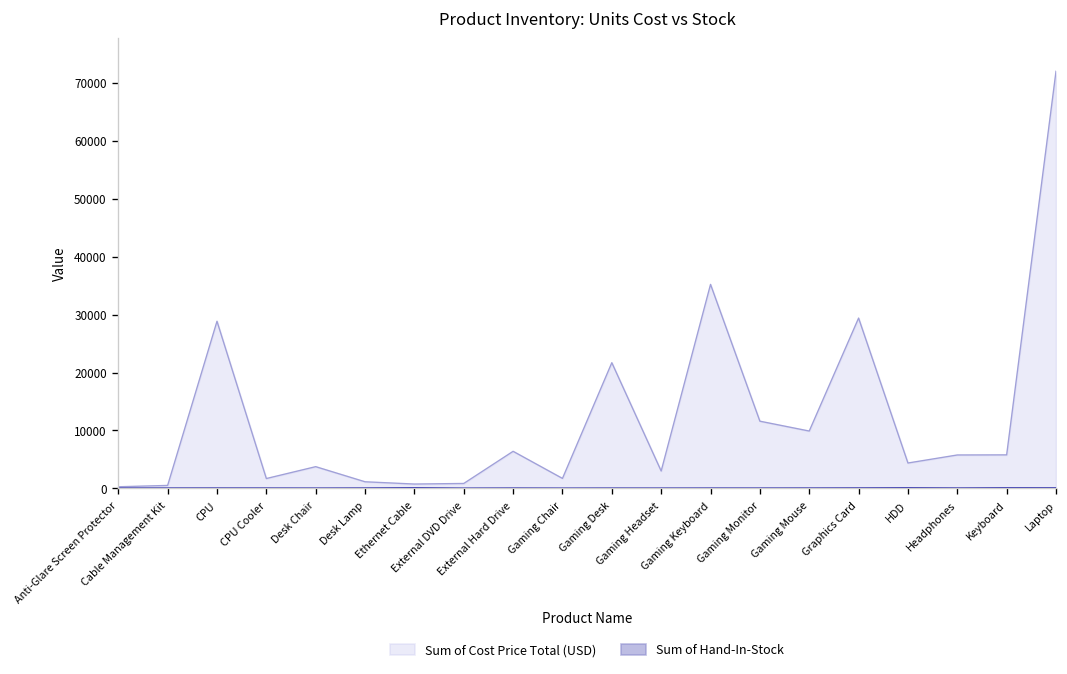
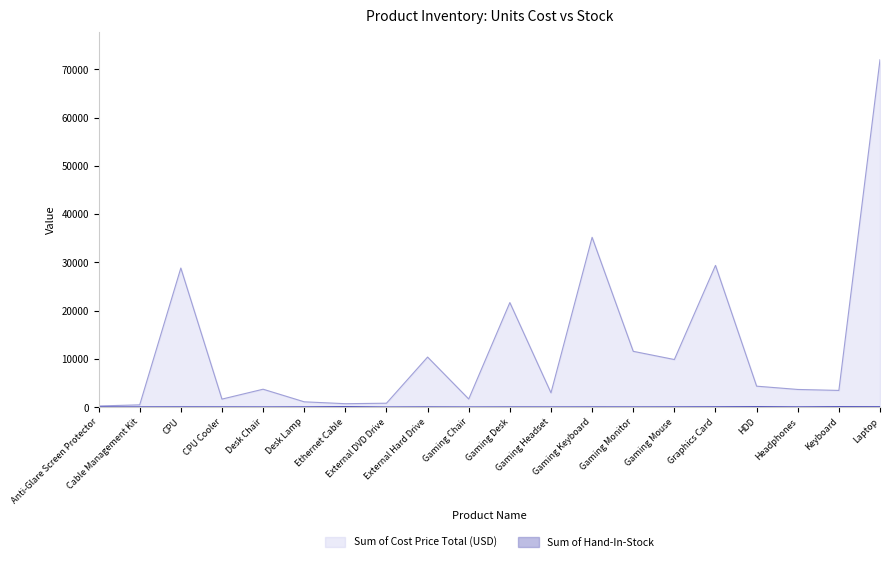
  {
    "Sum of Cost Price Total (USD)": {
      "CPU": 29000,
      "CPU Cooler": 2000,
      "Desk Chair": 4000,
      "Desk Lamp": 1000,
      "Ethernet Cable": 1000,
      "External DVD Drive": 1000,
-     "External Hard Drive": 6000,
+     "External Hard Drive": 10000,
      "Gaming Chair": 2000,
      "Gaming Desk": 22000,
      "Gaming Headset": 3000,
      "Gaming Keyboard": 35000,
      "Gaming Monitor": 12000,
      "Gaming Mouse": 10000,
      "Graphics Card": 29000,
      "HDD": 4000,
-     "Headphones": 6000,
-     "Keyboard": 6000,
+     "Headphones": 4000,
+     "Keyboard": 4000,
      "Laptop": 72000
    },
    "Sum of Hand-In-Stock": {
      "CPU": 0,
      "CPU Cooler": 0,
      "Desk Chair": 0,
      "Desk Lamp": 0,
      "Ethernet Cable": 0,
      "External DVD Drive": 0,
      "External Hard Drive": 0,
      "Gaming Chair": 0,
      "Gaming Desk": 0,
      "Gaming Headset": 0,
      "Gaming Keyboard": 0,
      "Gaming Monitor": 0,
      "Gaming Mouse": 0,
      "Graphics Card": 0,
      "HDD": 0,
      "Headphones": 0,
      "Keyboard": 0,
      "Laptop": 0
    }
  }
